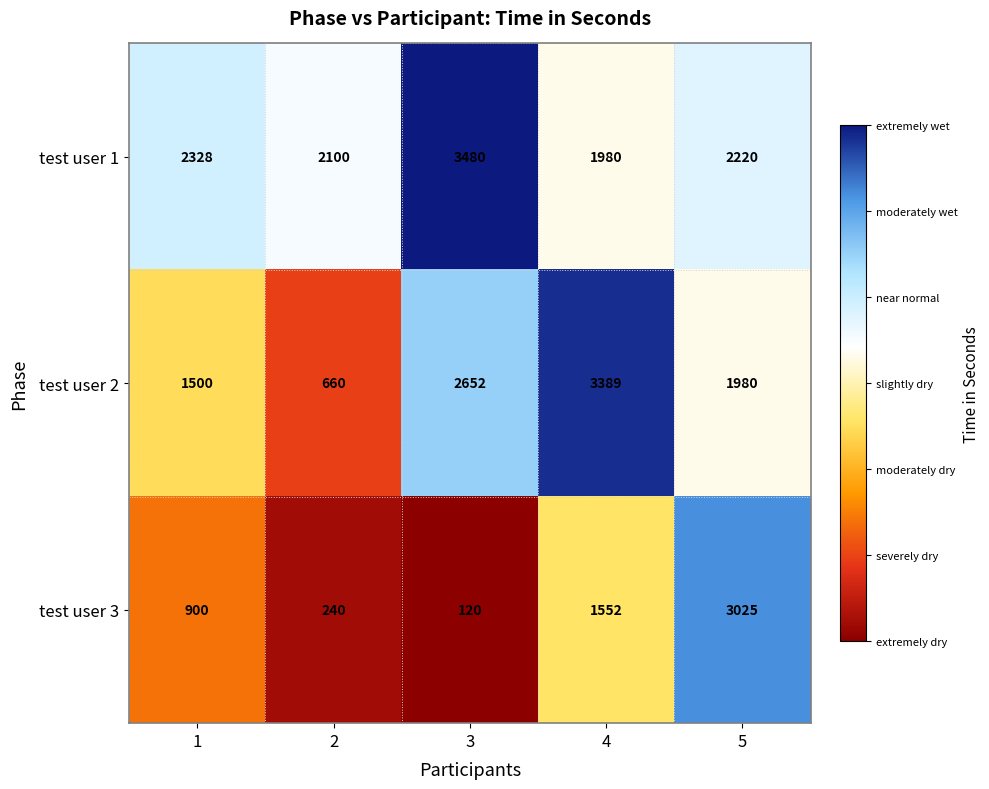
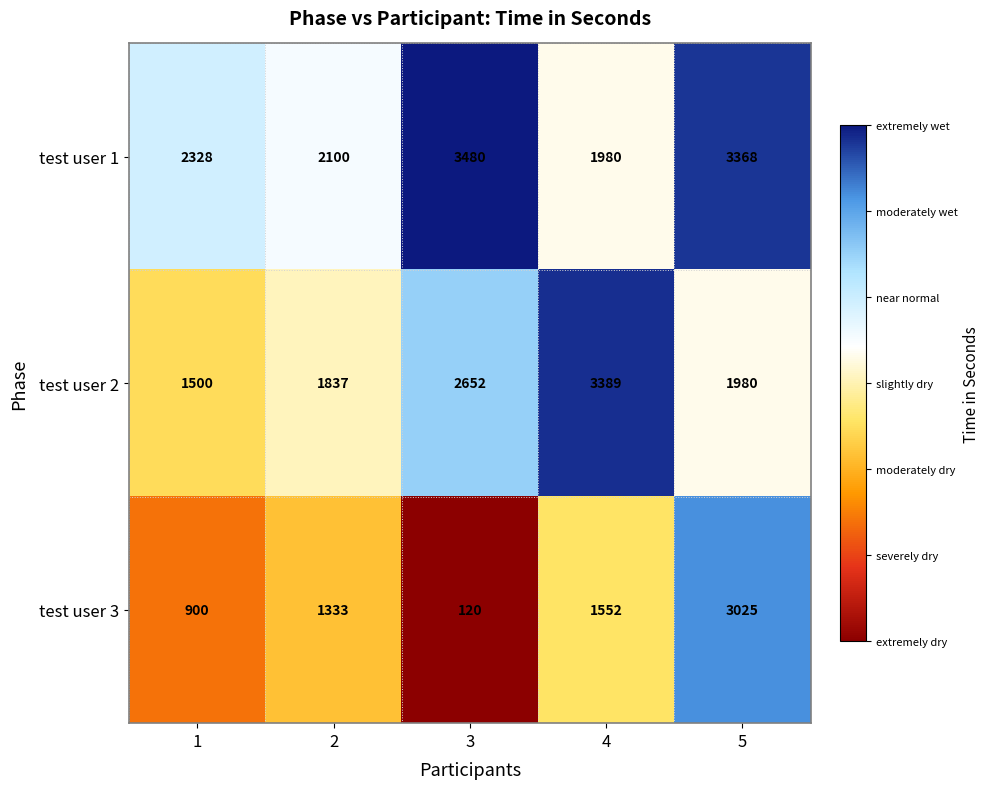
  {
    "test user 1": {
      "1": 2328,
      "2": 2100,
      "3": 3480,
      "4": 1980,
-     "5": 2220
+     "5": 3368
    },
    "test user 2": {
      "1": 1500,
-     "2": 660,
+     "2": 1837,
      "3": 2652,
      "4": 3389,
      "5": 1980
    },
    "test user 3": {
      "1": 900,
-     "2": 240,
+     "2": 1333,
      "3": 120,
      "4": 1552,
      "5": 3025
    }
  }
